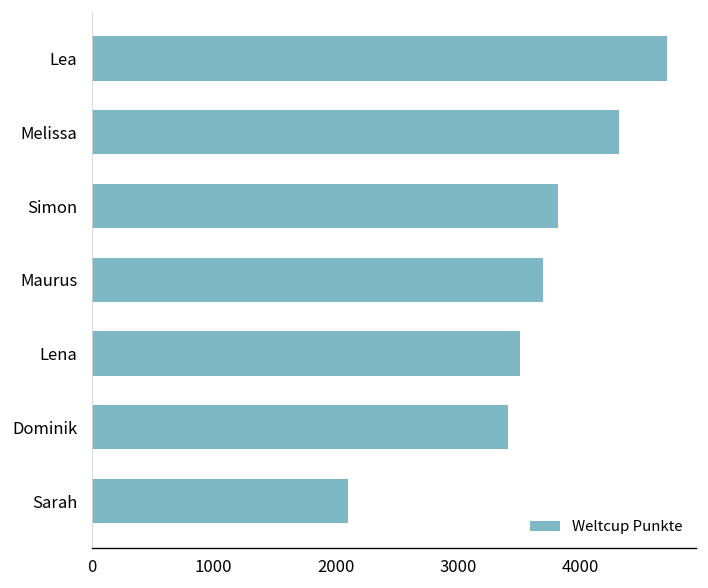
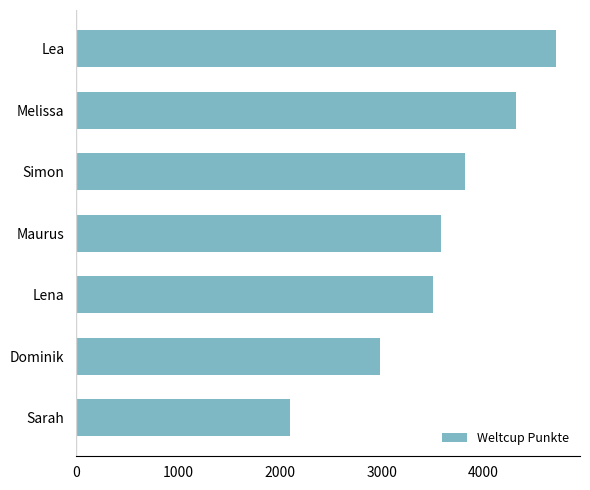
  {
    "Lea": 4710,
    "Melissa": 4320,
    "Simon": 3820,
-   "Maurus": 3700,
+   "Maurus": 3580,
    "Lena": 3510,
-   "Dominik": 3410,
+   "Dominik": 2990,
    "Sarah": 2100
  }
